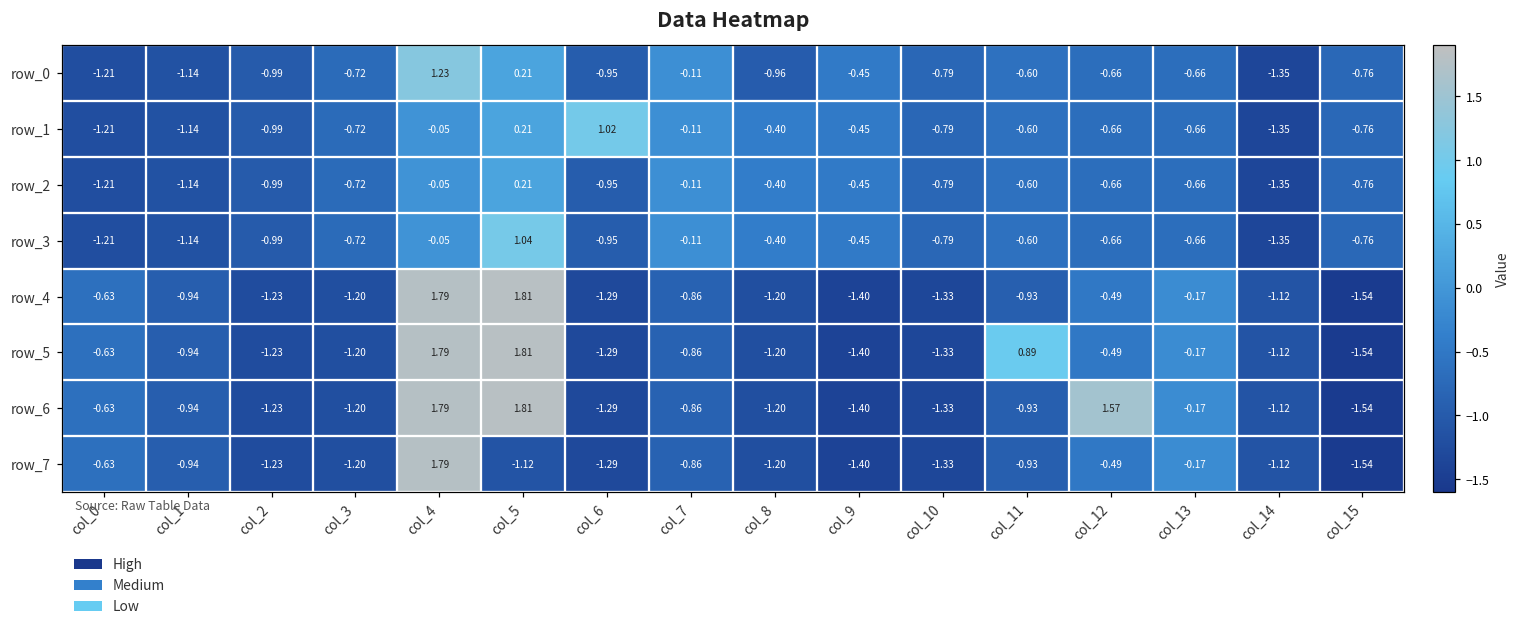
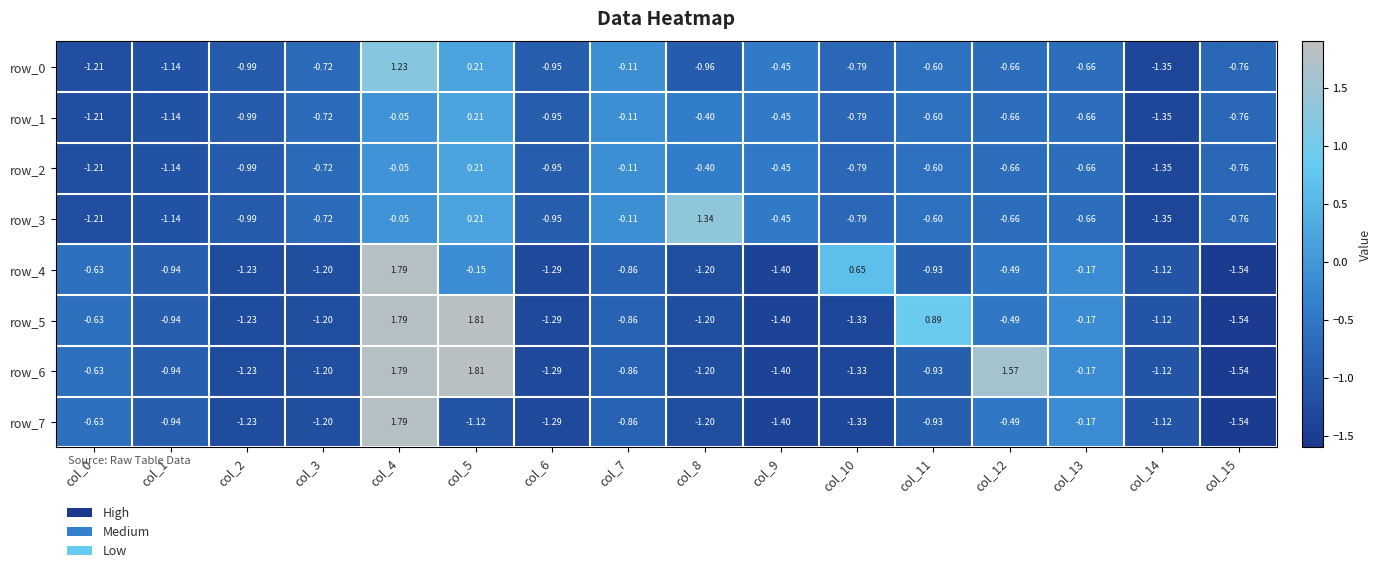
  {
    "row_0": {
      "col_0": -1.21,
      "col_1": -1.14,
      "col_2": -0.99,
      "col_3": -0.72,
      "col_4": 1.23,
      "col_5": 0.21,
      "col_6": -0.95,
      "col_7": -0.11,
      "col_8": -0.96,
      "col_9": -0.45,
      "col_10": -0.79,
      "col_11": -0.60,
      "col_12": -0.66,
      "col_13": -0.66,
      "col_14": -1.35,
      "col_15": -0.76
    },
    "row_1": {
      "col_0": -1.21,
      "col_1": -1.14,
      "col_2": -0.99,
      "col_3": -0.72,
      "col_4": -0.05,
      "col_5": 0.21,
-     "col_6": 1.02,
+     "col_6": -0.95,
      "col_7": -0.11,
      "col_8": -0.40,
      "col_9": -0.45,
      "col_10": -0.79,
      "col_11": -0.60,
      "col_12": -0.66,
      "col_13": -0.66,
      "col_14": -1.35,
      "col_15": -0.76
    },
    "row_2": {
      "col_0": -1.21,
      "col_1": -1.14,
      "col_2": -0.99,
      "col_3": -0.72,
      "col_4": -0.05,
      "col_5": 0.21,
      "col_6": -0.95,
      "col_7": -0.11,
      "col_8": -0.40,
      "col_9": -0.45,
      "col_10": -0.79,
      "col_11": -0.60,
      "col_12": -0.66,
      "col_13": -0.66,
      "col_14": -1.35,
      "col_15": -0.76
    },
    "row_3": {
      "col_0": -1.21,
      "col_1": -1.14,
      "col_2": -0.99,
      "col_3": -0.72,
      "col_4": -0.05,
-     "col_5": 1.04,
+     "col_5": 0.21,
      "col_6": -0.95,
      "col_7": -0.11,
-     "col_8": -0.40,
+     "col_8": 1.34,
      "col_9": -0.45,
      "col_10": -0.79,
      "col_11": -0.60,
      "col_12": -0.66,
      "col_13": -0.66,
      "col_14": -1.35,
      "col_15": -0.76
    },
    "row_4": {
      "col_0": -0.63,
      "col_1": -0.94,
      "col_2": -1.23,
      "col_3": -1.20,
      "col_4": 1.79,
-     "col_5": 1.81,
+     "col_5": -0.15,
      "col_6": -1.29,
      "col_7": -0.86,
      "col_8": -1.20,
      "col_9": -1.40,
-     "col_10": -1.33,
+     "col_10": 0.65,
      "col_11": -0.93,
      "col_12": -0.49,
      "col_13": -0.17,
      "col_14": -1.12,
      "col_15": -1.54
    },
    "row_5": {
      "col_0": -0.63,
      "col_1": -0.94,
      "col_2": -1.23,
      "col_3": -1.20,
      "col_4": 1.79,
      "col_5": 1.81,
      "col_6": -1.29,
      "col_7": -0.86,
      "col_8": -1.20,
      "col_9": -1.40,
      "col_10": -1.33,
      "col_11": 0.89,
      "col_12": -0.49,
      "col_13": -0.17,
      "col_14": -1.12,
      "col_15": -1.54
    },
    "row_6": {
      "col_0": -0.63,
      "col_1": -0.94,
      "col_2": -1.23,
      "col_3": -1.20,
      "col_4": 1.79,
      "col_5": 1.81,
      "col_6": -1.29,
      "col_7": -0.86,
      "col_8": -1.20,
      "col_9": -1.40,
      "col_10": -1.33,
      "col_11": -0.93,
      "col_12": 1.57,
      "col_13": -0.17,
      "col_14": -1.12,
      "col_15": -1.54
    },
    "row_7": {
      "col_0": -0.63,
      "col_1": -0.94,
      "col_2": -1.23,
      "col_3": -1.20,
      "col_4": 1.79,
      "col_5": -1.12,
      "col_6": -1.29,
      "col_7": -0.86,
      "col_8": -1.20,
      "col_9": -1.40,
      "col_10": -1.33,
      "col_11": -0.93,
      "col_12": -0.49,
      "col_13": -0.17,
      "col_14": -1.12,
      "col_15": -1.54
    }
  }
